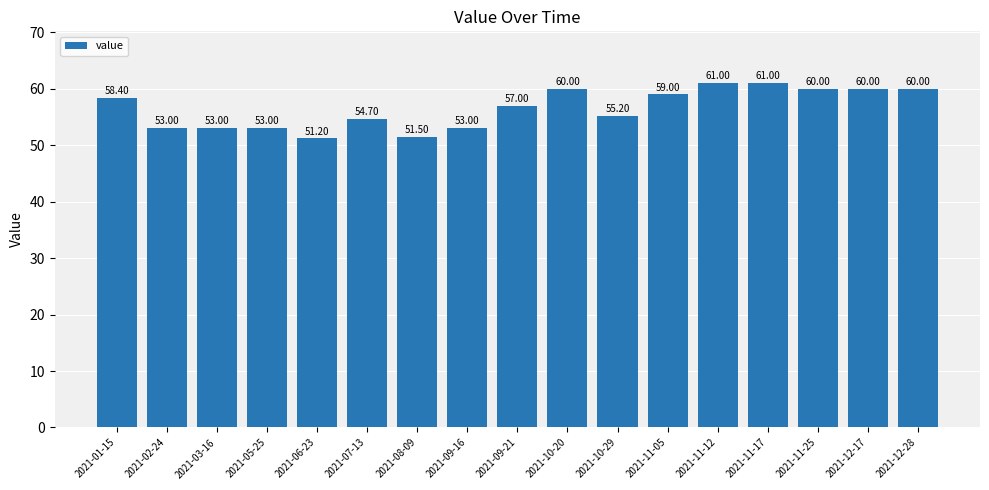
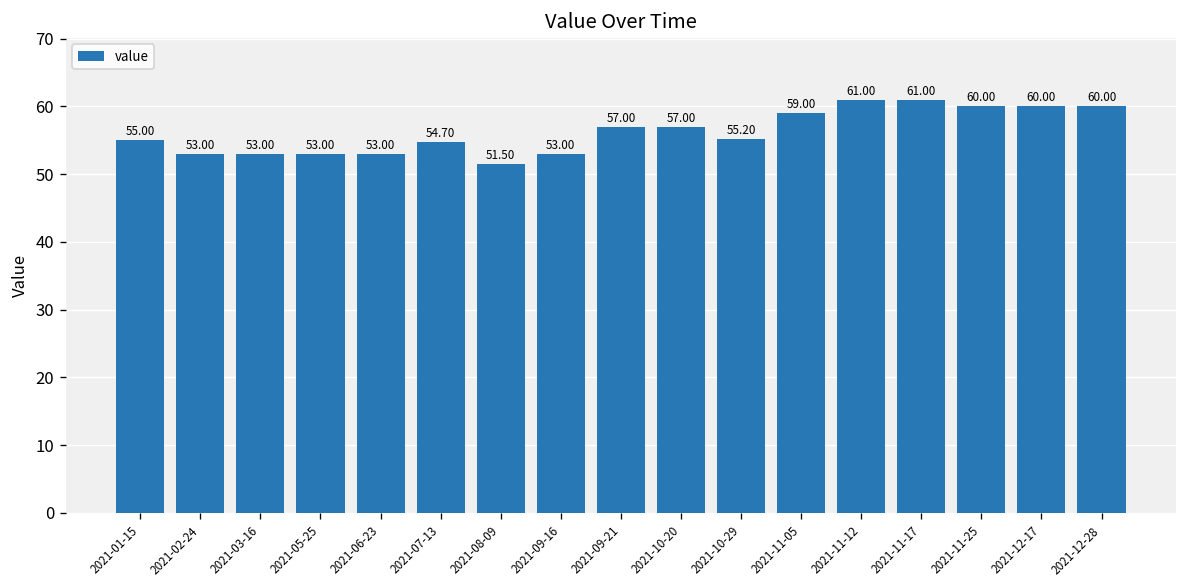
  {
-   "2021-01-15": 58.40,
+   "2021-01-15": 55.00,
    "2021-02-24": 53.00,
    "2021-03-16": 53.00,
    "2021-05-25": 53.00,
-   "2021-06-23": 51.20,
+   "2021-06-23": 53.00,
    "2021-07-13": 54.70,
    "2021-08-09": 51.50,
    "2021-09-16": 53.00,
    "2021-09-21": 57.00,
-   "2021-10-20": 60.00,
+   "2021-10-20": 57.00,
    "2021-10-29": 55.20,
    "2021-11-05": 59.00,
    "2021-11-12": 61.00,
    "2021-11-17": 61.00,
    "2021-11-25": 60.00,
    "2021-12-17": 60.00,
    "2021-12-28": 60.00
  }
